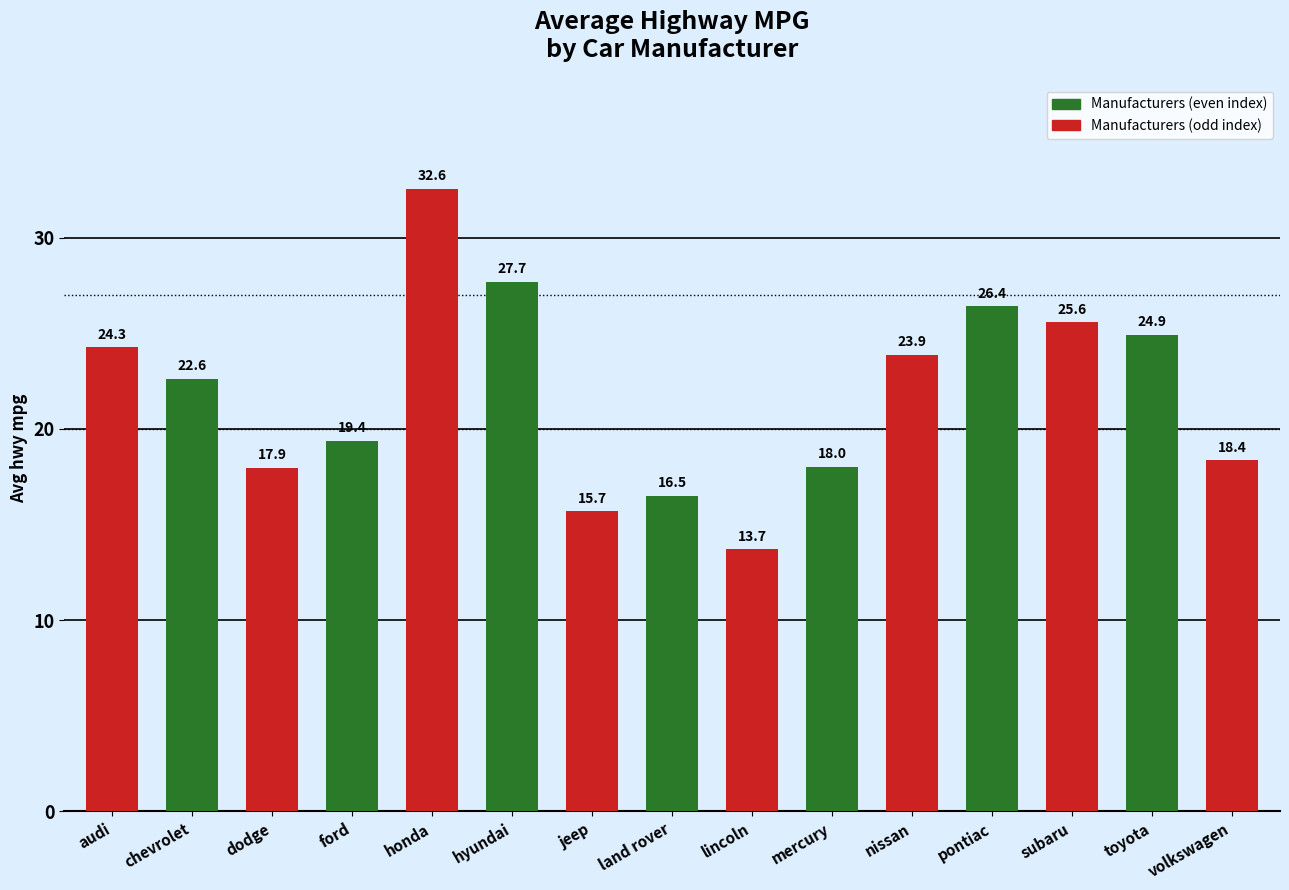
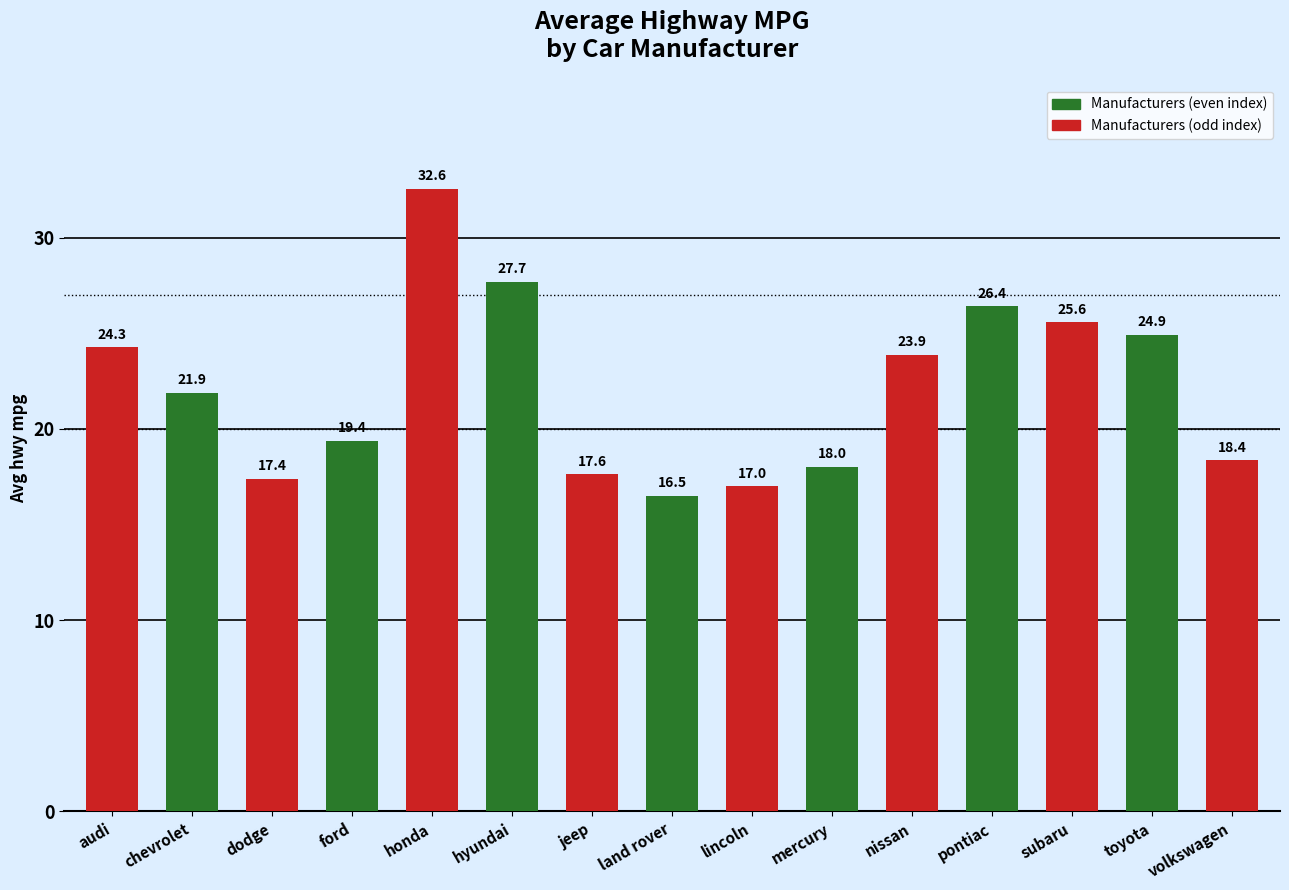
  {
    "audi": 24.3,
-   "chevrolet": 22.6,
-   "dodge": 17.9,
+   "chevrolet": 21.9,
+   "dodge": 17.4,
    "ford": 19.4,
    "honda": 32.6,
    "hyundai": 27.7,
-   "jeep": 15.7,
+   "jeep": 17.6,
    "land rover": 16.5,
-   "lincoln": 13.7,
+   "lincoln": 17.0,
    "mercury": 18.0,
    "nissan": 23.9,
    "pontiac": 26.4,
    "subaru": 25.6,
    "toyota": 24.9,
    "volkswagen": 18.4
  }
